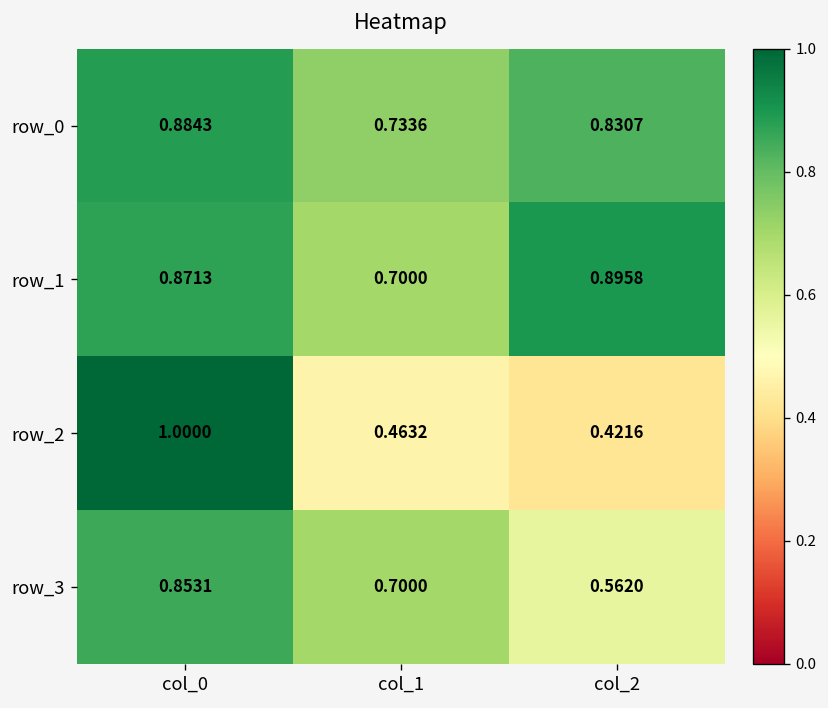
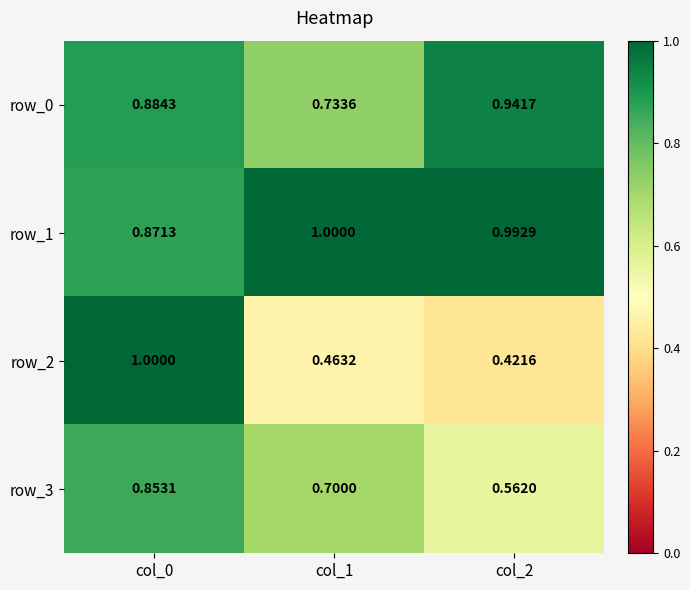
  {
    "row_0": {
      "col_0": 0.8843,
      "col_1": 0.7336,
-     "col_2": 0.8307
+     "col_2": 0.9417
    },
    "row_1": {
      "col_0": 0.8713,
-     "col_1": 0.7000,
-     "col_2": 0.8958
+     "col_1": 1.0000,
+     "col_2": 0.9929
    },
    "row_2": {
      "col_0": 1.0000,
      "col_1": 0.4632,
      "col_2": 0.4216
    },
    "row_3": {
      "col_0": 0.8531,
      "col_1": 0.7000,
      "col_2": 0.5620
    }
  }
